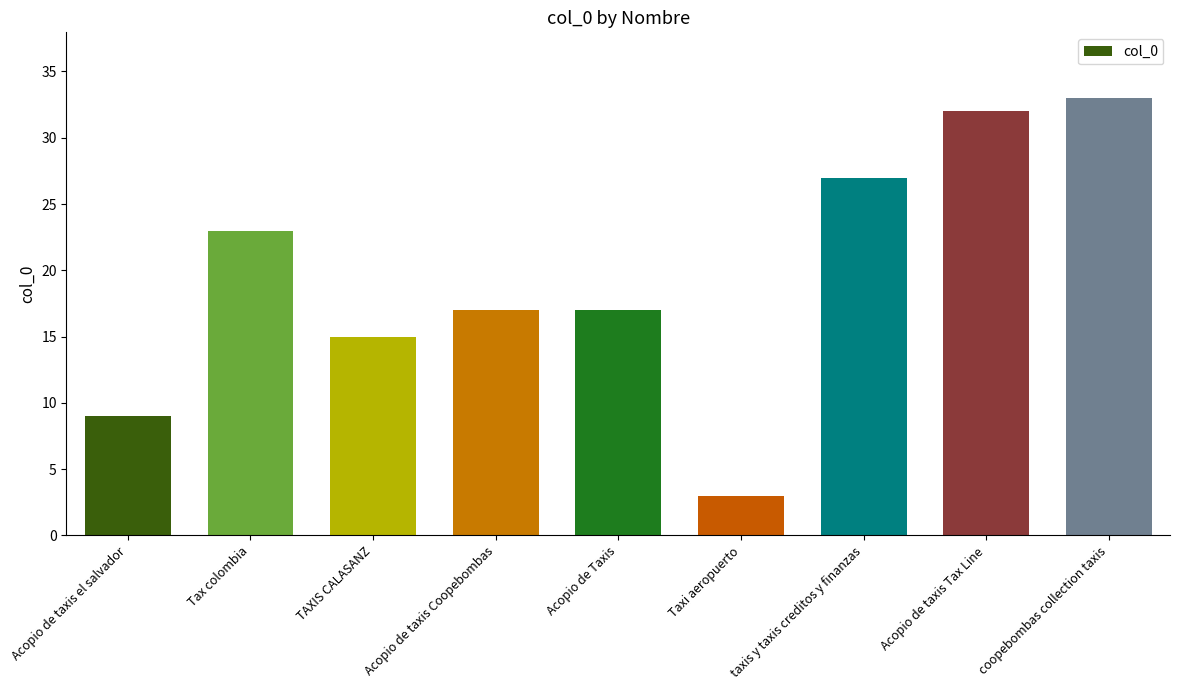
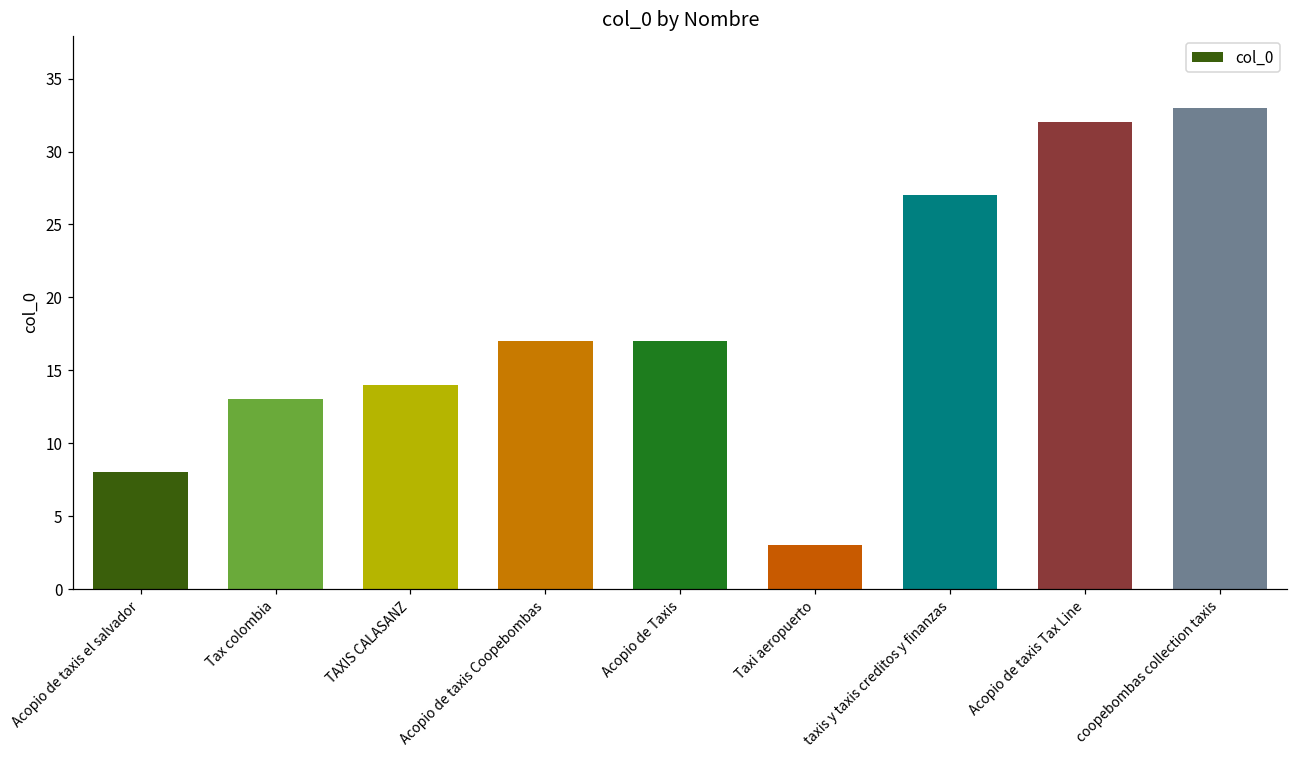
  {
-   "Acopio de taxis el salvador": 9,
-   "Tax colombia": 23,
-   "TAXIS CALASANZ": 15,
+   "Acopio de taxis el salvador": 8,
+   "Tax colombia": 13,
+   "TAXIS CALASANZ": 14,
    "Acopio de taxis Coopebombas": 17,
    "Acopio de Taxis": 17,
    "Taxi aeropuerto": 3,
    "taxis y taxis creditos y finanzas": 27,
    "Acopio de taxis Tax Line": 32,
    "coopebombas collection taxis": 33
  }
